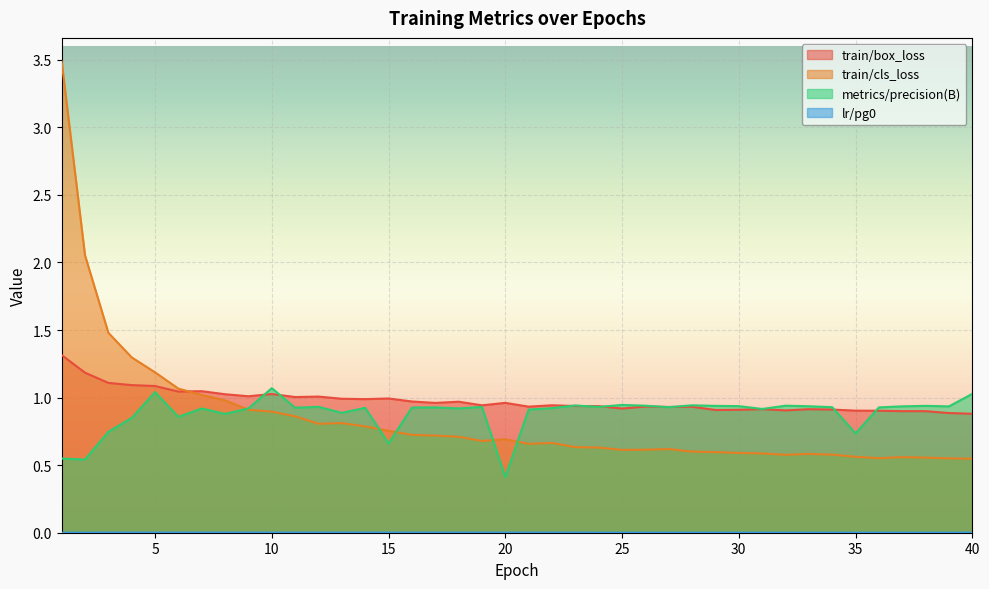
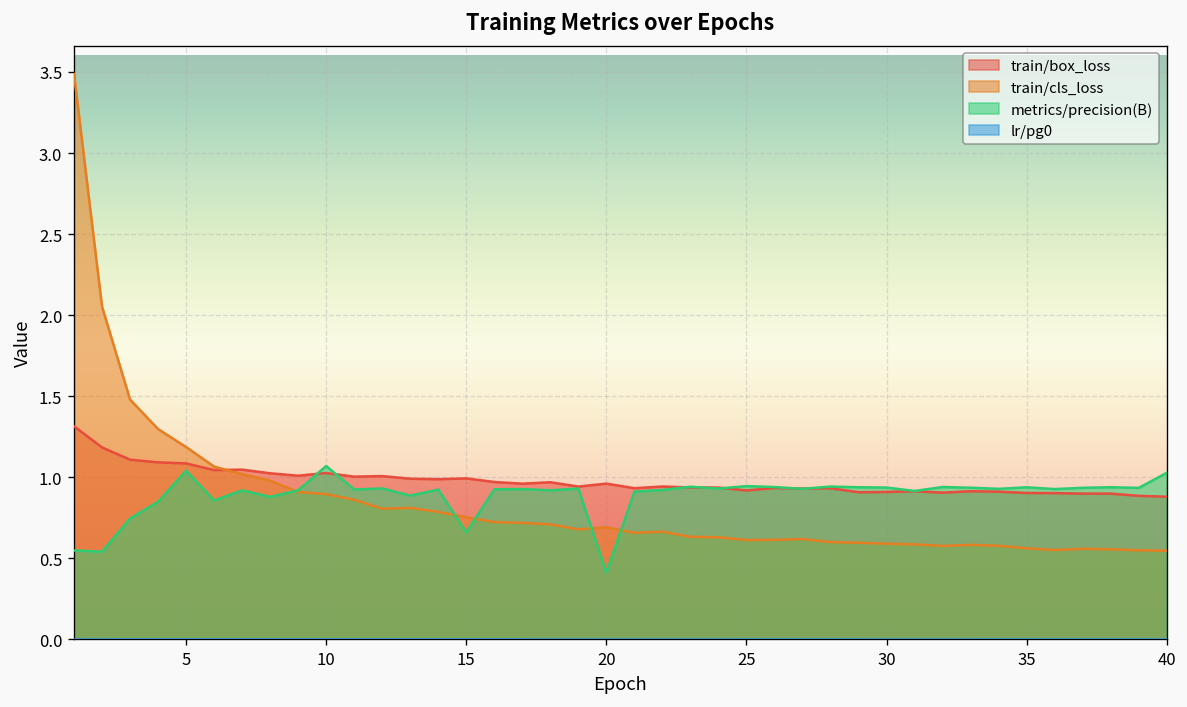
  {
    "metrics/precision(B)": {
      "5": 1.04,
      "10": 1.07,
      "15": 0.66,
      "20": 0.41,
      "25": 0.95,
      "30": 0.94,
-     "35": 0.74,
+     "35": 0.94,
      "40": 1.03
    },
    "lr/pg0": {
      "5": 0.00,
      "10": 0.00,
      "15": 0.00,
      "20": 0.00,
      "25": 0.00,
      "30": 0.00,
      "35": 0.00,
      "40": 0.00
    }
  }
